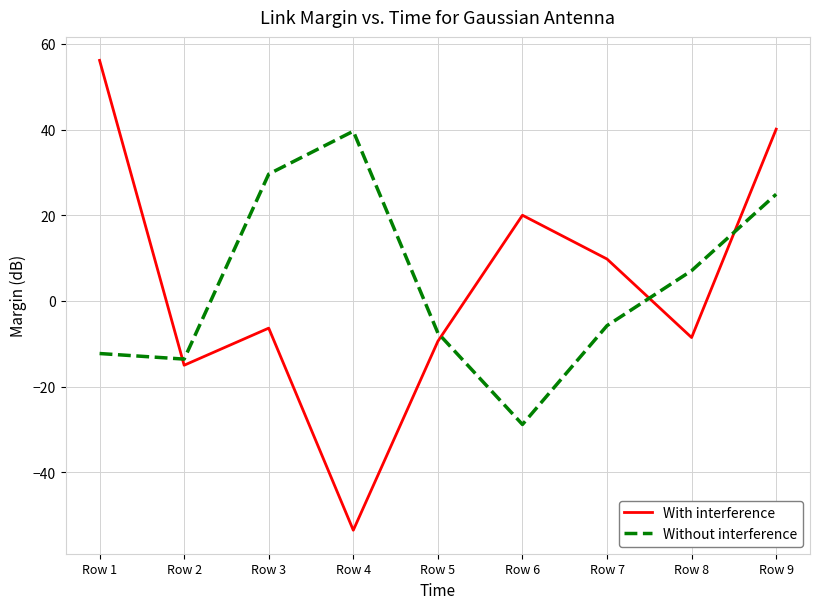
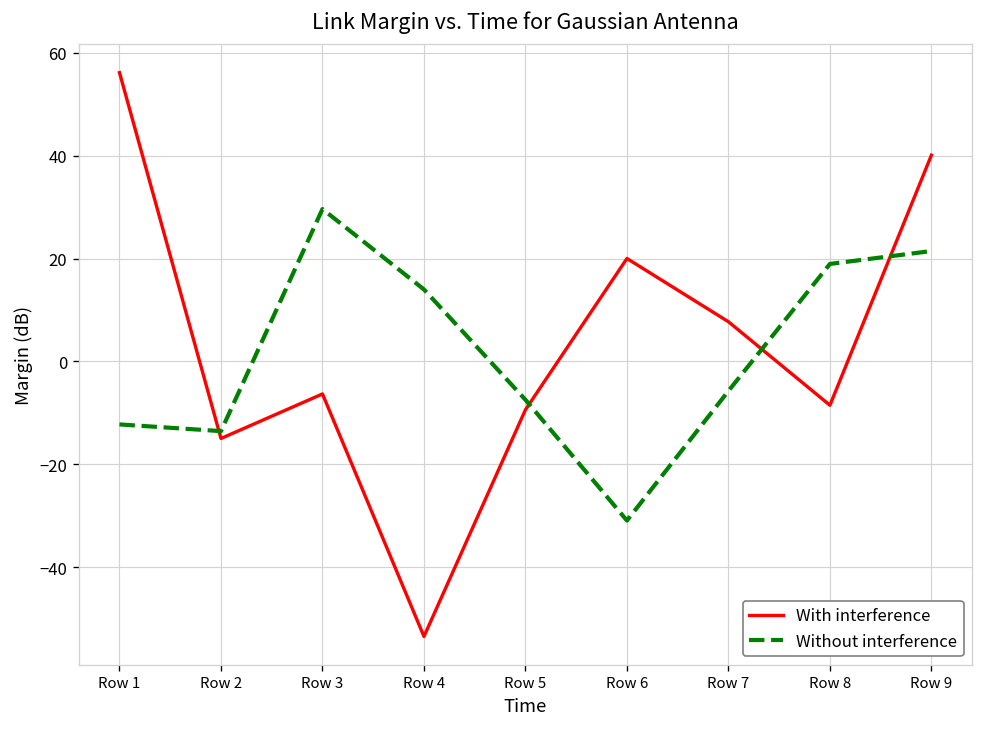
  {
    "With interference": {
      "Row 1": 56,
      "Row 2": -15,
      "Row 3": -6,
      "Row 4": -53,
      "Row 5": -9,
      "Row 6": 20,
-     "Row 7": 10,
+     "Row 7": 8,
      "Row 8": -9,
      "Row 9": 40
    },
    "Without interference": {
      "Row 1": -12,
      "Row 2": -14,
      "Row 3": 30,
-     "Row 4": 40,
+     "Row 4": 14,
      "Row 5": -7,
-     "Row 6": -29,
+     "Row 6": -31,
      "Row 7": -6,
-     "Row 8": 7,
-     "Row 9": 25
+     "Row 8": 19,
+     "Row 9": 21
    }
  }
